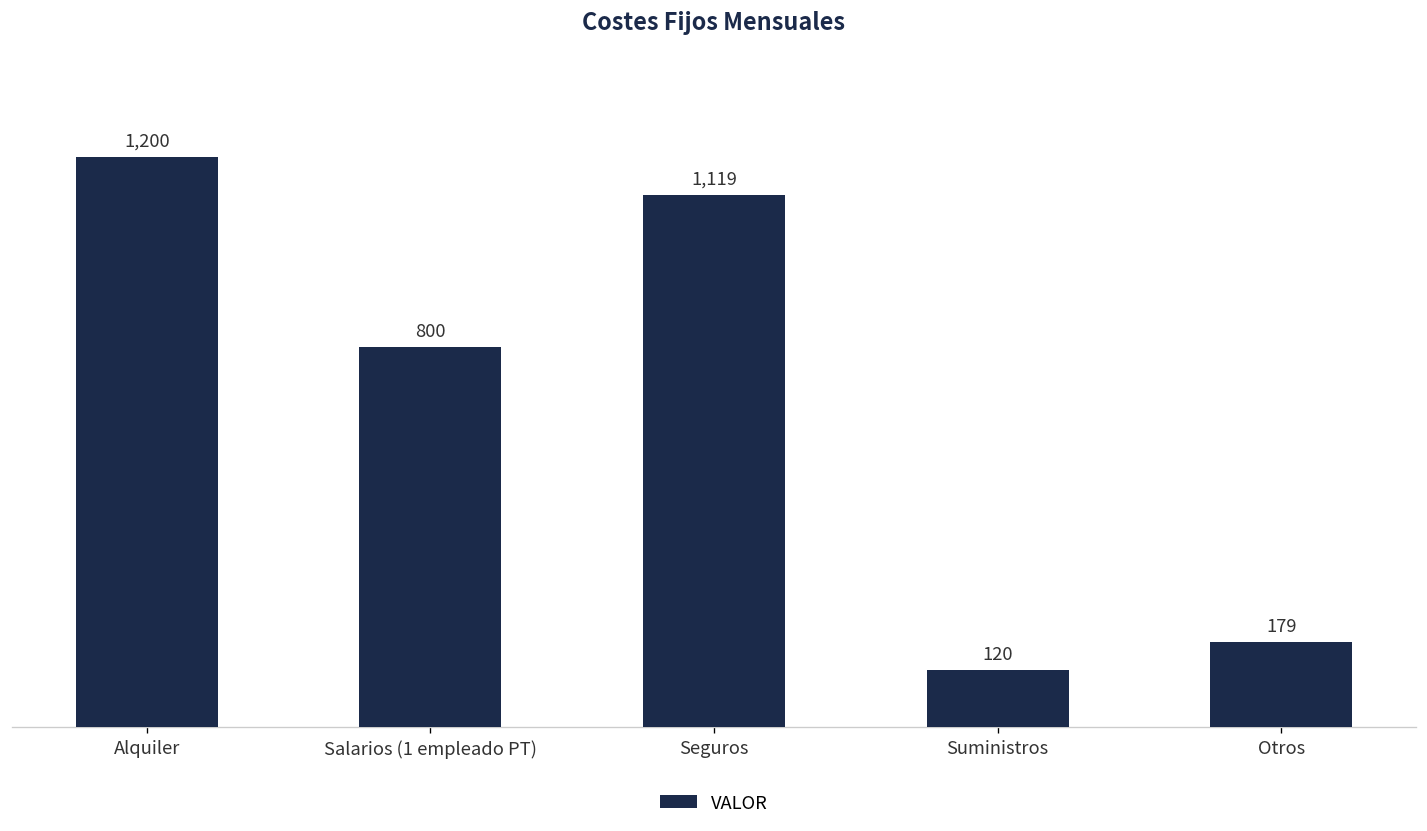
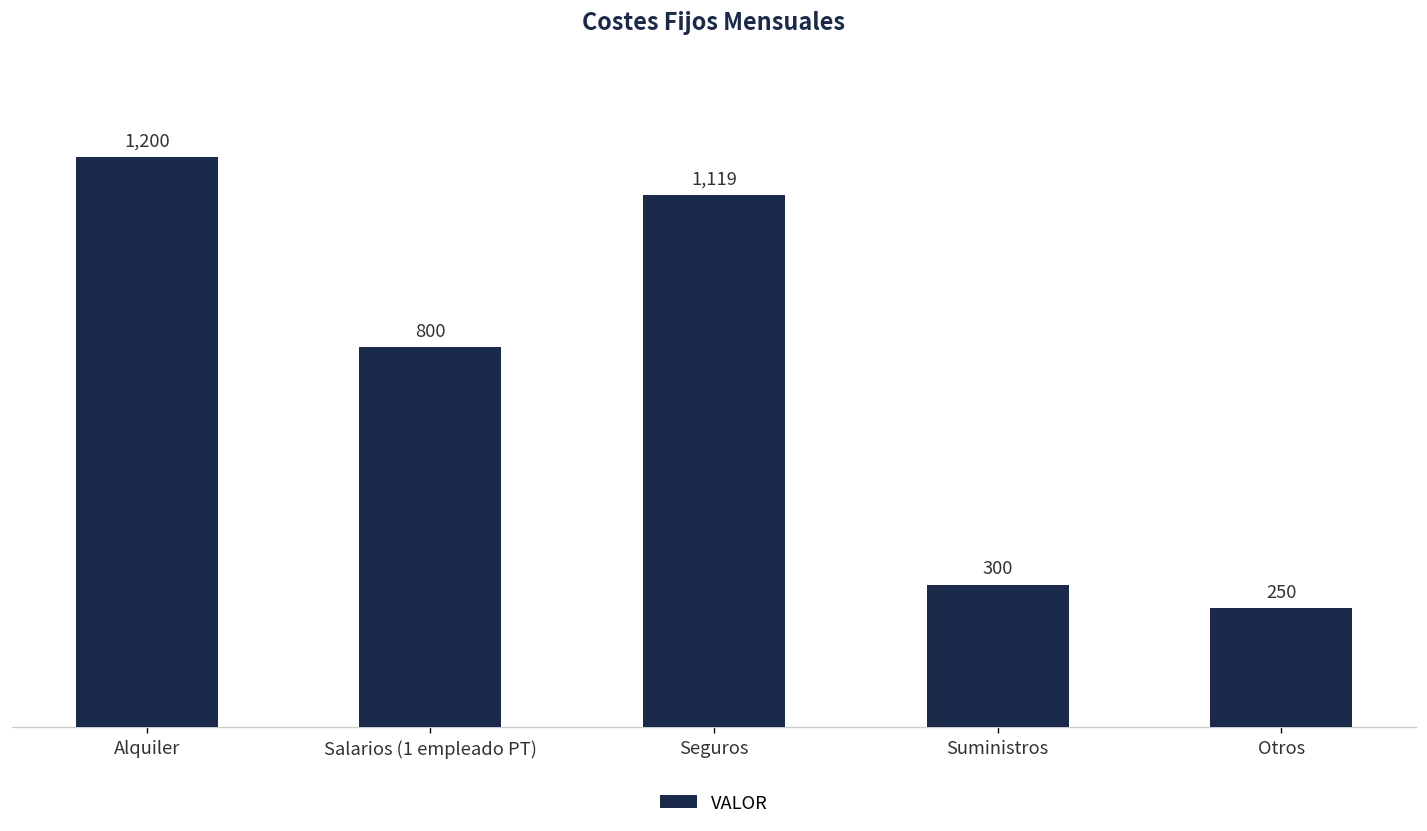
  {
    "Alquiler": "1,200",
    "Salarios (1 empleado PT)": "800",
    "Seguros": "1,119",
-   "Suministros": "120",
-   "Otros": "179"
+   "Suministros": "300",
+   "Otros": "250"
  }
